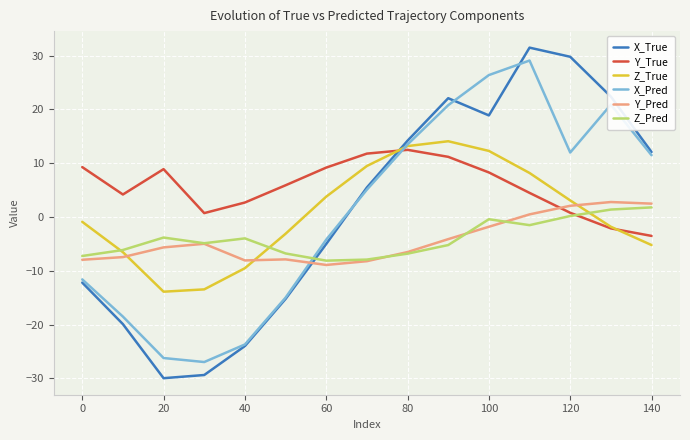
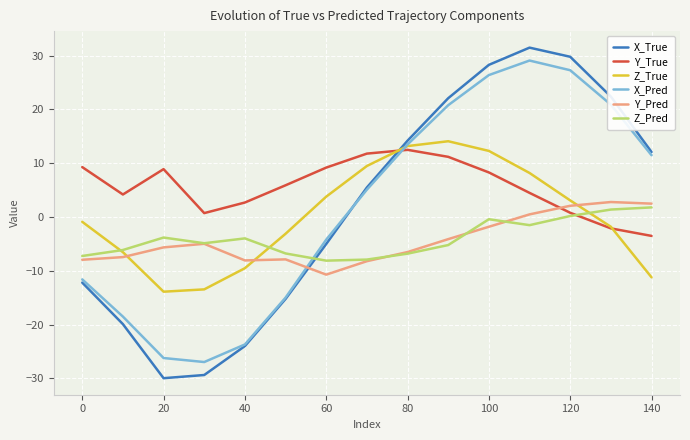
  {
    "X_True": {
      "0": -12,
      "20": -30,
      "60": -5,
      "80": 14,
-     "100": 19,
+     "100": 28,
      "120": 30,
      "140": 12
    },
    "Y_True": {
      "0": 9,
      "20": 9,
      "40": 3,
      "60": 9,
      "80": 13,
      "100": 8,
      "120": 1,
      "140": -4
    },
    "Z_True": {
      "0": -1,
      "20": -14,
      "40": -10,
      "60": 4,
      "100": 12,
      "120": 3,
-     "140": -5
+     "140": -11
    },
    "X_Pred": {
      "0": -12,
      "20": -26,
      "60": -4,
      "100": 26,
-     "120": 12,
+     "120": 27,
      "140": 12
    },
    "Y_Pred": {
      "0": -8,
      "20": -6,
      "40": -8,
-     "60": -9,
+     "60": -11,
      "100": -2,
      "120": 2,
      "140": 3
    },
    "Z_Pred": {
      "0": -7,
      "20": -4,
      "40": -4,
      "60": -8,
      "100": 0,
      "120": 0,
      "140": 2
    }
  }
